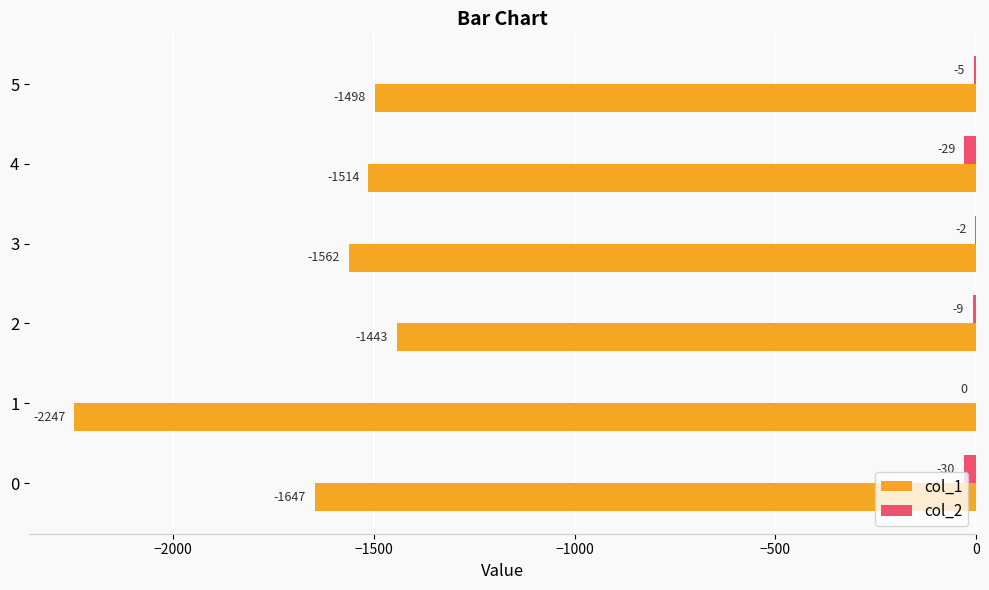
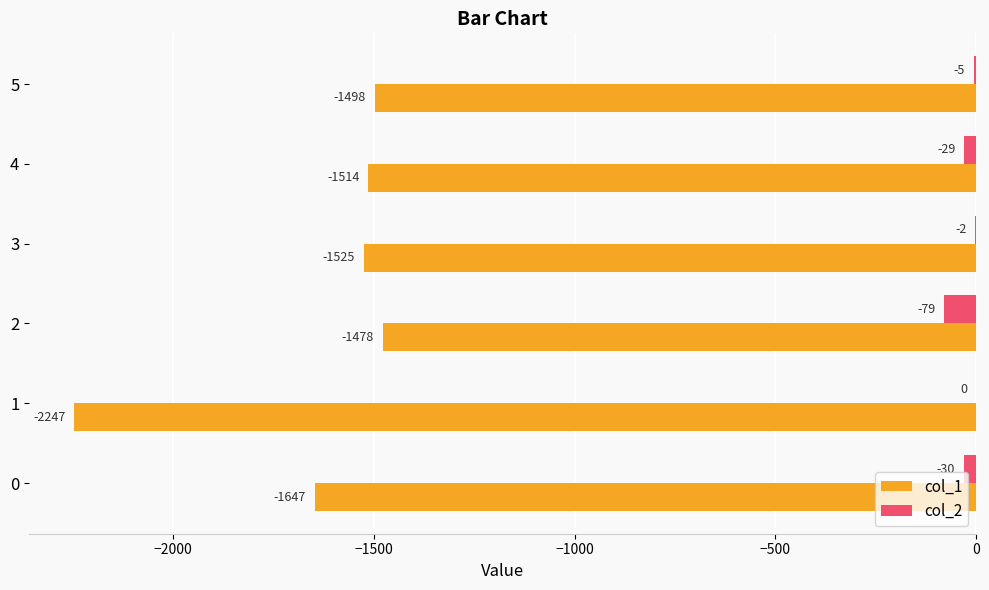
  {
    "col_1": {
      "5": -1498,
      "4": -1514,
-     "3": -1562,
-     "2": -1443,
+     "3": -1525,
+     "2": -1478,
      "1": -2247,
      "0": -1647
    },
    "col_2": {
      "5": -5,
      "4": -29,
      "3": -2,
-     "2": -9,
+     "2": -79,
      "1": 0
    }
  }
